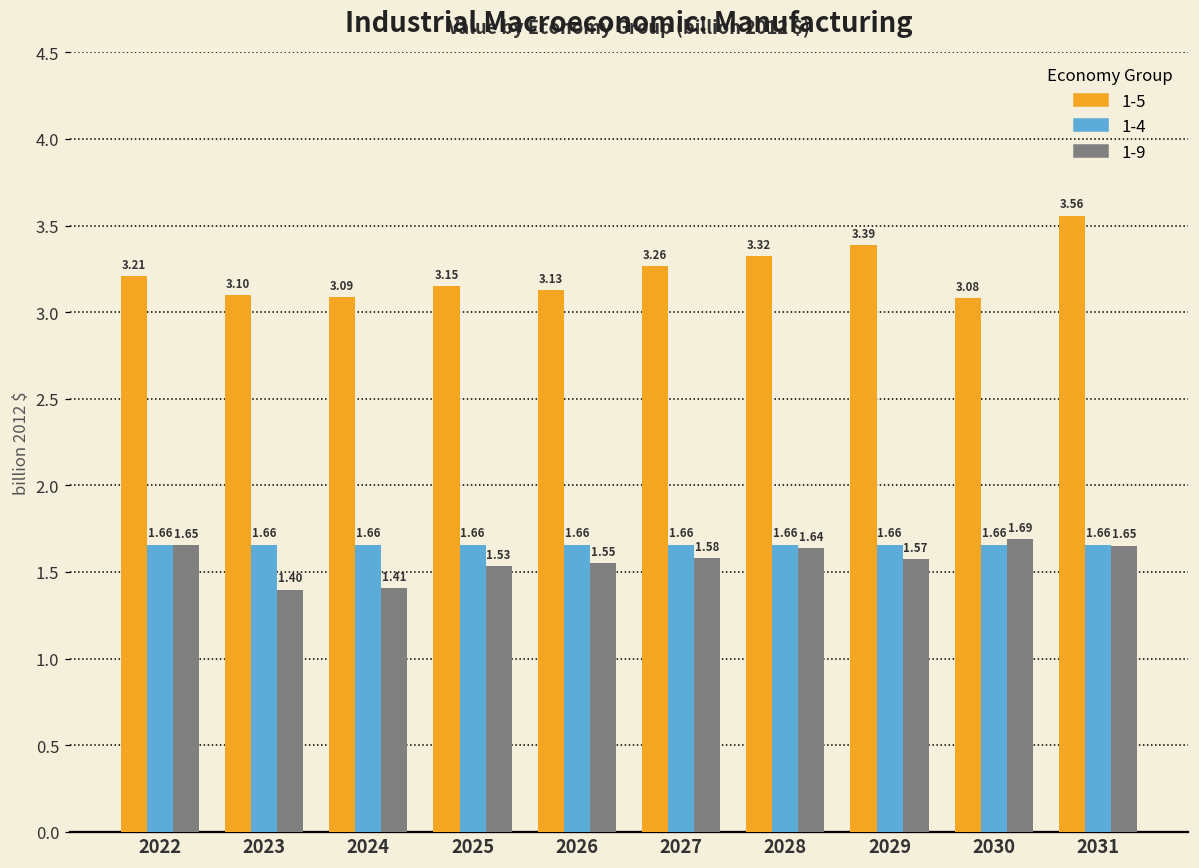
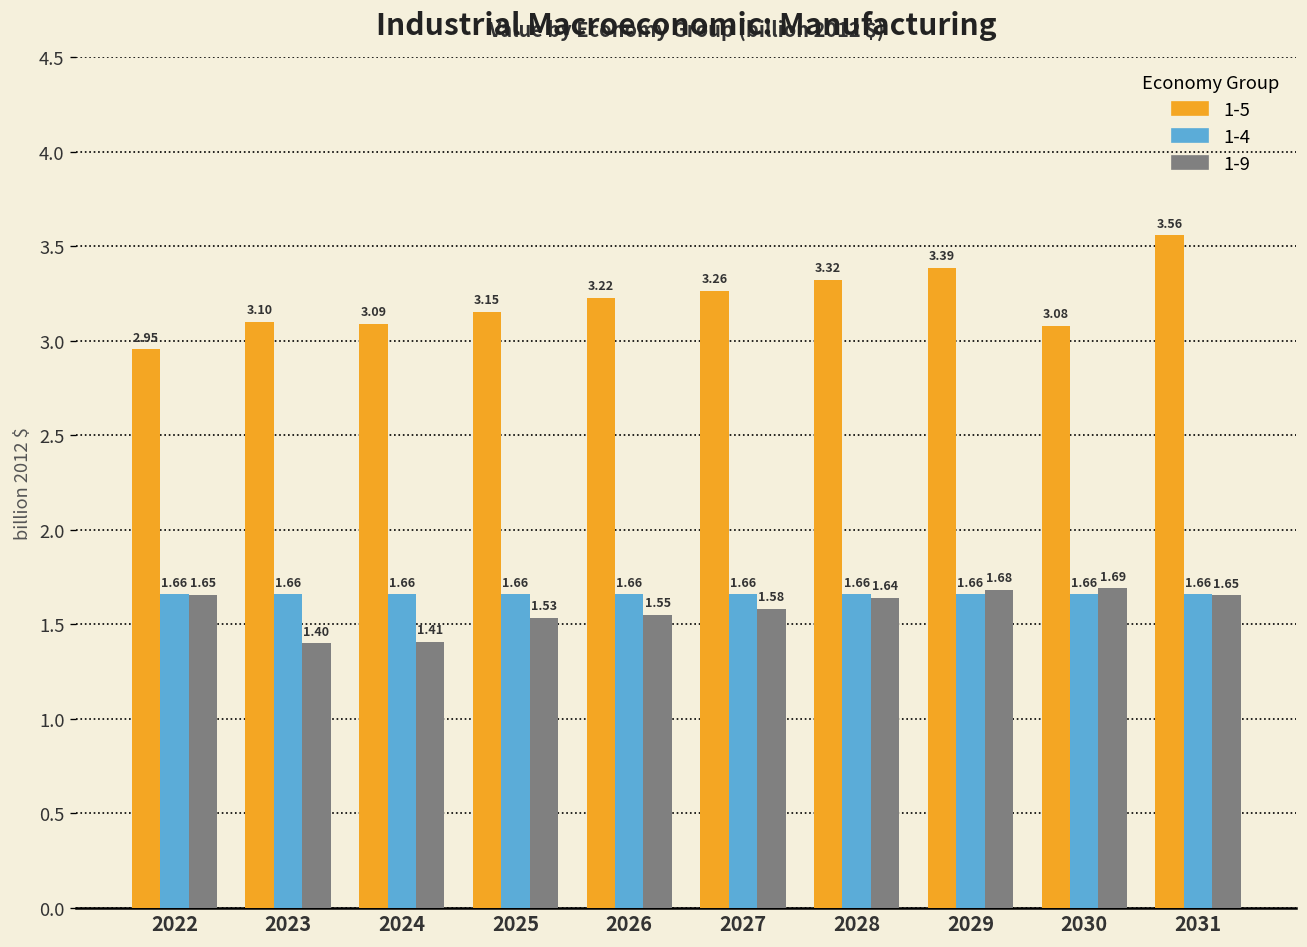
  {
    "1-5": {
-     "2022": 3.21,
+     "2022": 2.95,
      "2023": 3.10,
      "2024": 3.09,
      "2025": 3.15,
-     "2026": 3.13,
+     "2026": 3.22,
      "2027": 3.26,
      "2028": 3.32,
      "2029": 3.39,
      "2030": 3.08,
      "2031": 3.56
    },
    "1-4": {
      "2022": 1.66,
      "2023": 1.66,
      "2024": 1.66,
      "2025": 1.66,
      "2026": 1.66,
      "2027": 1.66,
      "2028": 1.66,
      "2029": 1.66,
      "2030": 1.66,
      "2031": 1.66
    },
    "1-9": {
      "2022": 1.65,
      "2023": 1.40,
      "2024": 1.41,
      "2025": 1.53,
      "2026": 1.55,
      "2027": 1.58,
      "2028": 1.64,
-     "2029": 1.57,
+     "2029": 1.68,
      "2030": 1.69,
      "2031": 1.65
    }
  }
